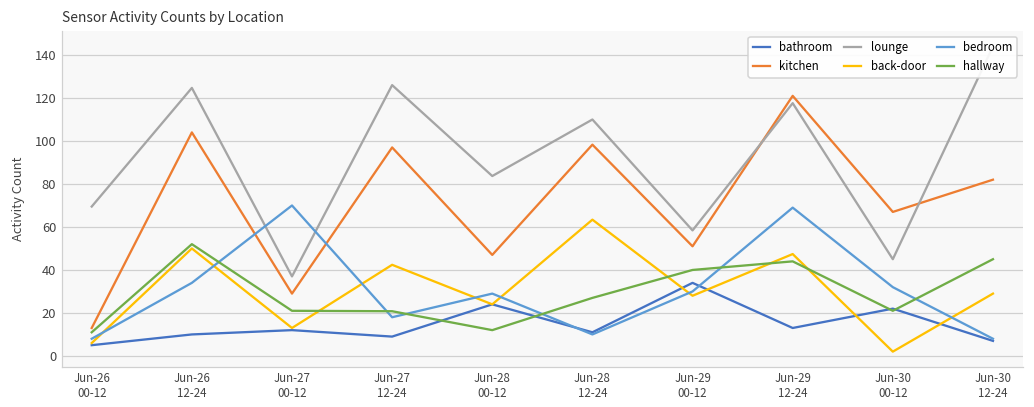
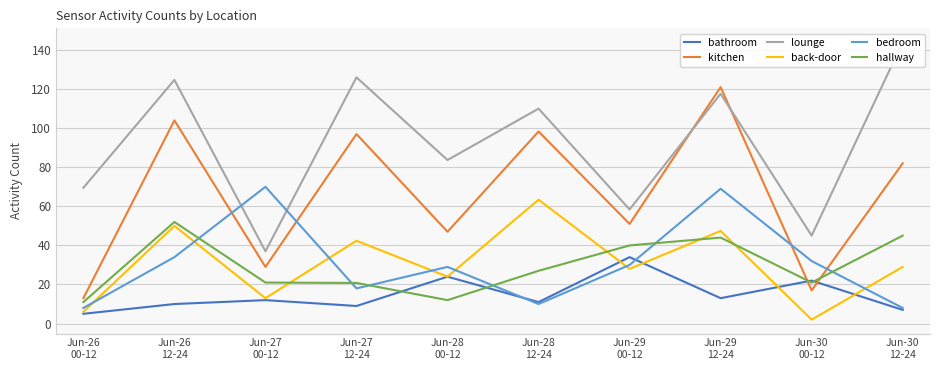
  {
    "kitchen": {
      "Jun-26 00-12": 13,
      "Jun-26 12-24": 104,
      "Jun-27 00-12": 29,
      "Jun-27 12-24": 97,
      "Jun-28 00-12": 47,
      "Jun-28 12-24": 98,
      "Jun-29 00-12": 51,
      "Jun-29 12-24": 121,
-     "Jun-30 00-12": 67,
+     "Jun-30 00-12": 17,
      "Jun-30 12-24": 82
    },
    "lounge": {
      "Jun-26 00-12": 70,
      "Jun-26 12-24": 125,
      "Jun-27 00-12": 37,
      "Jun-27 12-24": 126,
      "Jun-28 00-12": 84,
      "Jun-28 12-24": 110,
      "Jun-29 00-12": 58,
      "Jun-29 12-24": 118,
      "Jun-30 00-12": 45
    },
    "back-door": {
      "Jun-26 12-24": 50,
      "Jun-27 12-24": 42,
      "Jun-28 12-24": 63,
      "Jun-29 00-12": 28,
      "Jun-29 12-24": 47,
      "Jun-30 00-12": 2,
      "Jun-30 12-24": 29
    },
    "hallway": {
      "Jun-26 00-12": 11,
      "Jun-26 12-24": 52,
      "Jun-27 00-12": 21,
      "Jun-27 12-24": 21,
      "Jun-28 00-12": 12,
      "Jun-28 12-24": 27,
      "Jun-29 00-12": 40,
      "Jun-29 12-24": 44,
      "Jun-30 12-24": 45
    }
  }
